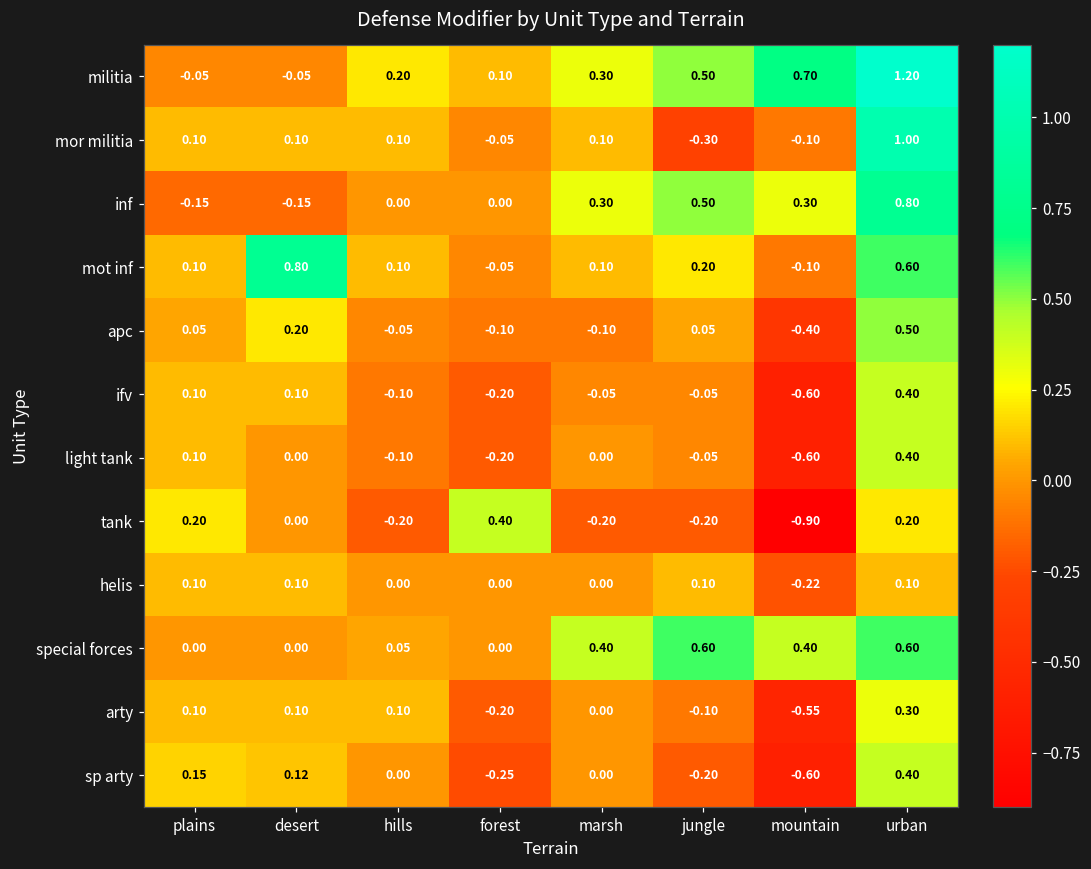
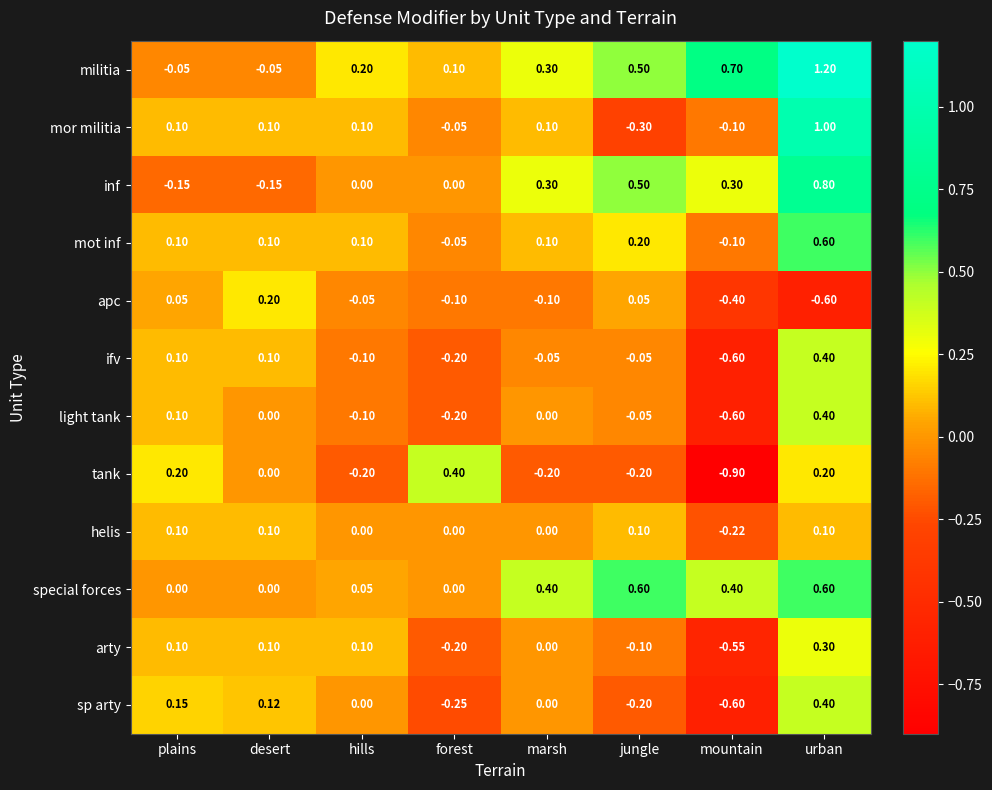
  {
    "militia": {
      "plains": -0.05,
      "desert": -0.05,
      "hills": 0.20,
      "forest": 0.10,
      "marsh": 0.30,
      "jungle": 0.50,
      "mountain": 0.70,
      "urban": 1.20
    },
    "mor militia": {
      "plains": 0.10,
      "desert": 0.10,
      "hills": 0.10,
      "forest": -0.05,
      "marsh": 0.10,
      "jungle": -0.30,
      "mountain": -0.10,
      "urban": 1.00
    },
    "inf": {
      "plains": -0.15,
      "desert": -0.15,
      "hills": 0.00,
      "forest": 0.00,
      "marsh": 0.30,
      "jungle": 0.50,
      "mountain": 0.30,
      "urban": 0.80
    },
    "mot inf": {
      "plains": 0.10,
-     "desert": 0.80,
+     "desert": 0.10,
      "hills": 0.10,
      "forest": -0.05,
      "marsh": 0.10,
      "jungle": 0.20,
      "mountain": -0.10,
      "urban": 0.60
    },
    "apc": {
      "plains": 0.05,
      "desert": 0.20,
      "hills": -0.05,
      "forest": -0.10,
      "marsh": -0.10,
      "jungle": 0.05,
      "mountain": -0.40,
-     "urban": 0.50
+     "urban": -0.60
    },
    "ifv": {
      "plains": 0.10,
      "desert": 0.10,
      "hills": -0.10,
      "forest": -0.20,
      "marsh": -0.05,
      "jungle": -0.05,
      "mountain": -0.60,
      "urban": 0.40
    },
    "light tank": {
      "plains": 0.10,
      "desert": 0.00,
      "hills": -0.10,
      "forest": -0.20,
      "marsh": 0.00,
      "jungle": -0.05,
      "mountain": -0.60,
      "urban": 0.40
    },
    "tank": {
      "plains": 0.20,
      "desert": 0.00,
      "hills": -0.20,
      "forest": 0.40,
      "marsh": -0.20,
      "jungle": -0.20,
      "mountain": -0.90,
      "urban": 0.20
    },
    "helis": {
      "plains": 0.10,
      "desert": 0.10,
      "hills": 0.00,
      "forest": 0.00,
      "marsh": 0.00,
      "jungle": 0.10,
      "mountain": -0.22,
      "urban": 0.10
    },
    "special forces": {
      "plains": 0.00,
      "desert": 0.00,
      "hills": 0.05,
      "forest": 0.00,
      "marsh": 0.40,
      "jungle": 0.60,
      "mountain": 0.40,
      "urban": 0.60
    },
    "arty": {
      "plains": 0.10,
      "desert": 0.10,
      "hills": 0.10,
      "forest": -0.20,
      "marsh": 0.00,
      "jungle": -0.10,
      "mountain": -0.55,
      "urban": 0.30
    },
    "sp arty": {
      "plains": 0.15,
      "desert": 0.12,
      "hills": 0.00,
      "forest": -0.25,
      "marsh": 0.00,
      "jungle": -0.20,
      "mountain": -0.60,
      "urban": 0.40
    }
  }
